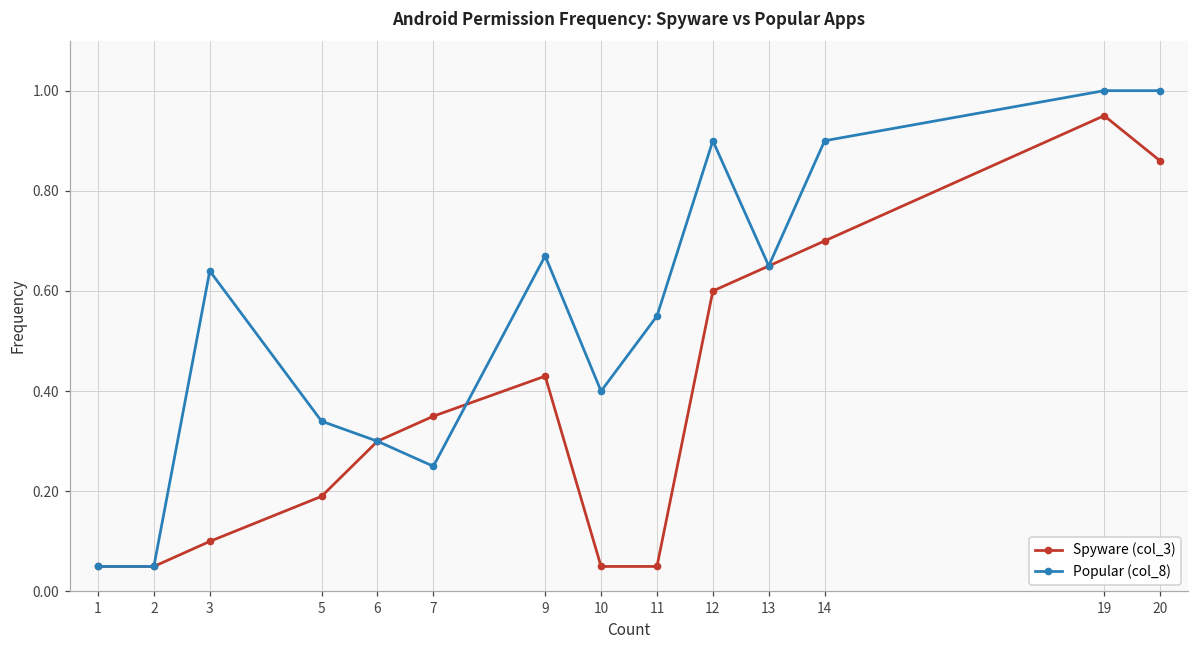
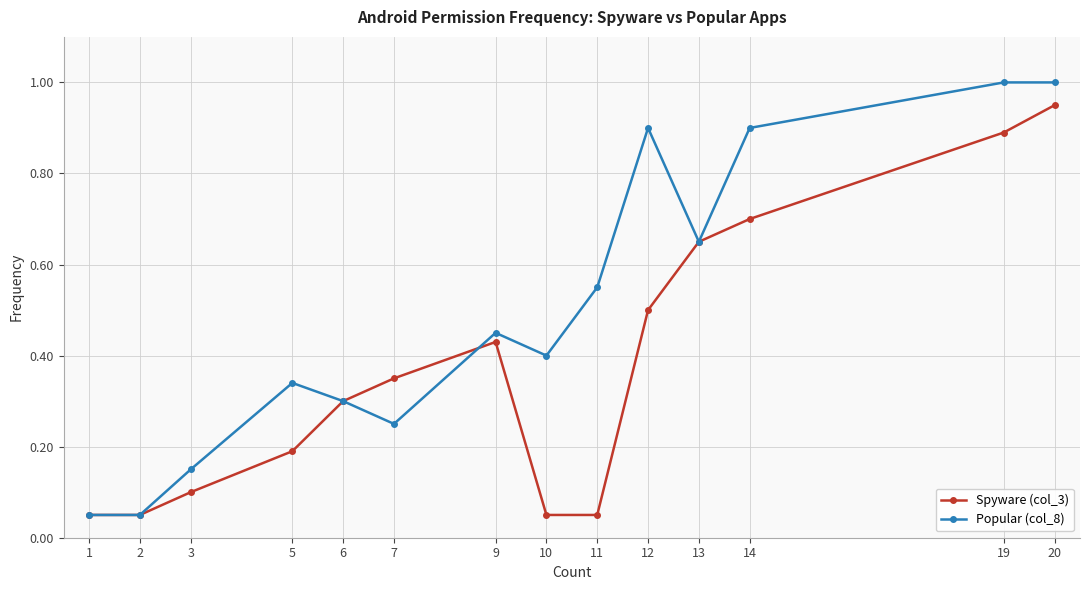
  {
    "Spyware (col_3)": {
      "3": 0.10,
      "5": 0.19,
      "7": 0.35,
      "9": 0.43,
      "10": 0.05,
      "11": 0.05,
-     "12": 0.6,
+     "12": 0.5,
      "14": 0.70,
-     "19": 0.95,
-     "20": 0.86
+     "19": 0.89,
+     "20": 0.95
    },
    "Popular (col_8)": {
-     "3": 0.64,
+     "3": 0.15,
      "5": 0.34,
      "7": 0.25,
-     "9": 0.67,
+     "9": 0.45,
      "10": 0.40,
      "11": 0.55,
      "12": 0.90,
      "14": 0.90,
      "19": 1.00,
      "20": 1.00
    }
  }
